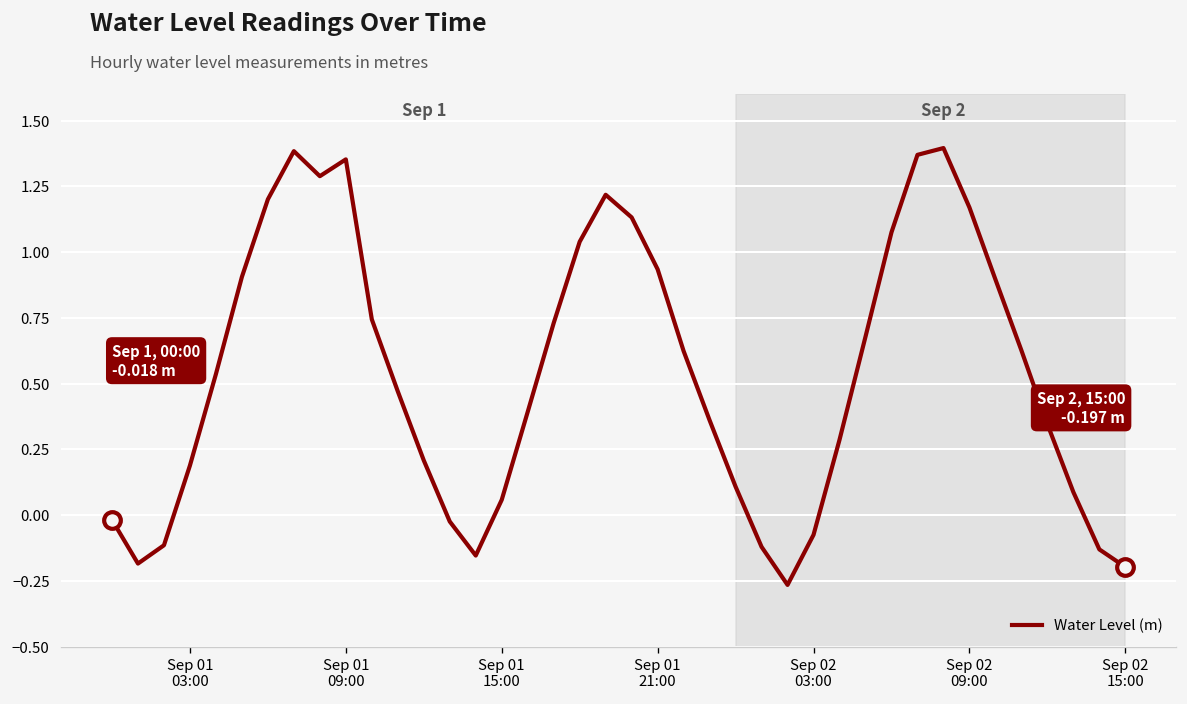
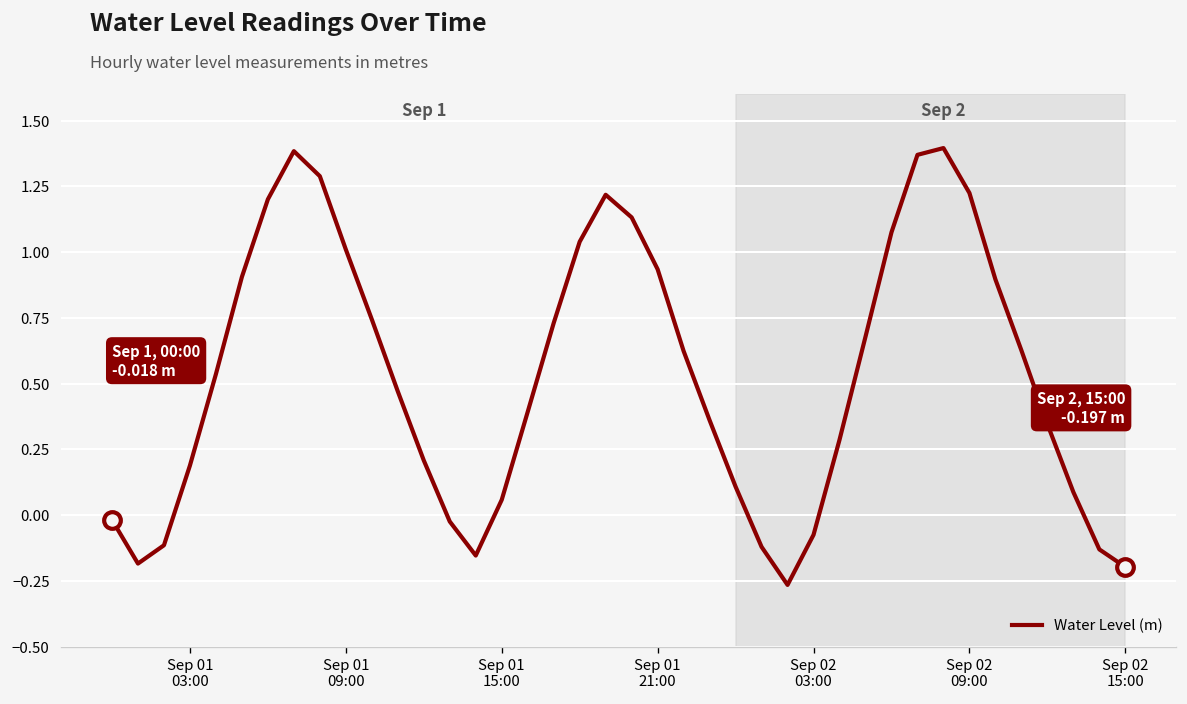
  {
    "Water Level (m)": {
      "Sep 01 03:00": 0.19,
-     "Sep 01 09:00": 1.35,
+     "Sep 01 09:00": 1.01,
      "Sep 01 15:00": 0.06,
      "Sep 01 21:00": 0.94,
      "Sep 02 03:00": -0.07,
-     "Sep 02 09:00": 1.17
+     "Sep 02 09:00": 1.23
    }
  }
